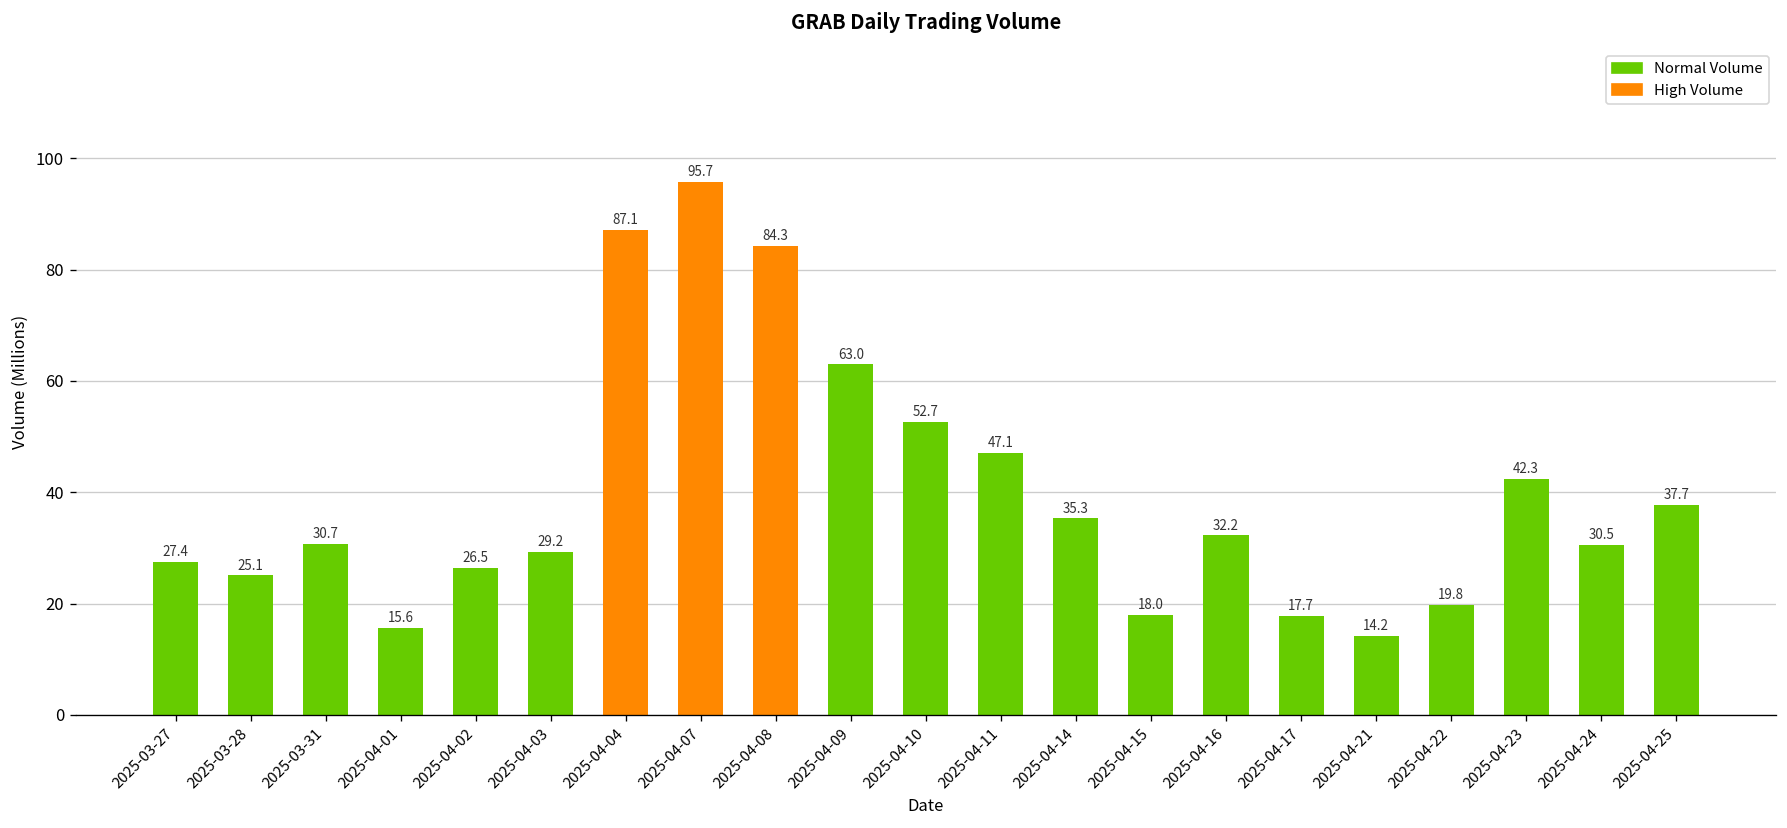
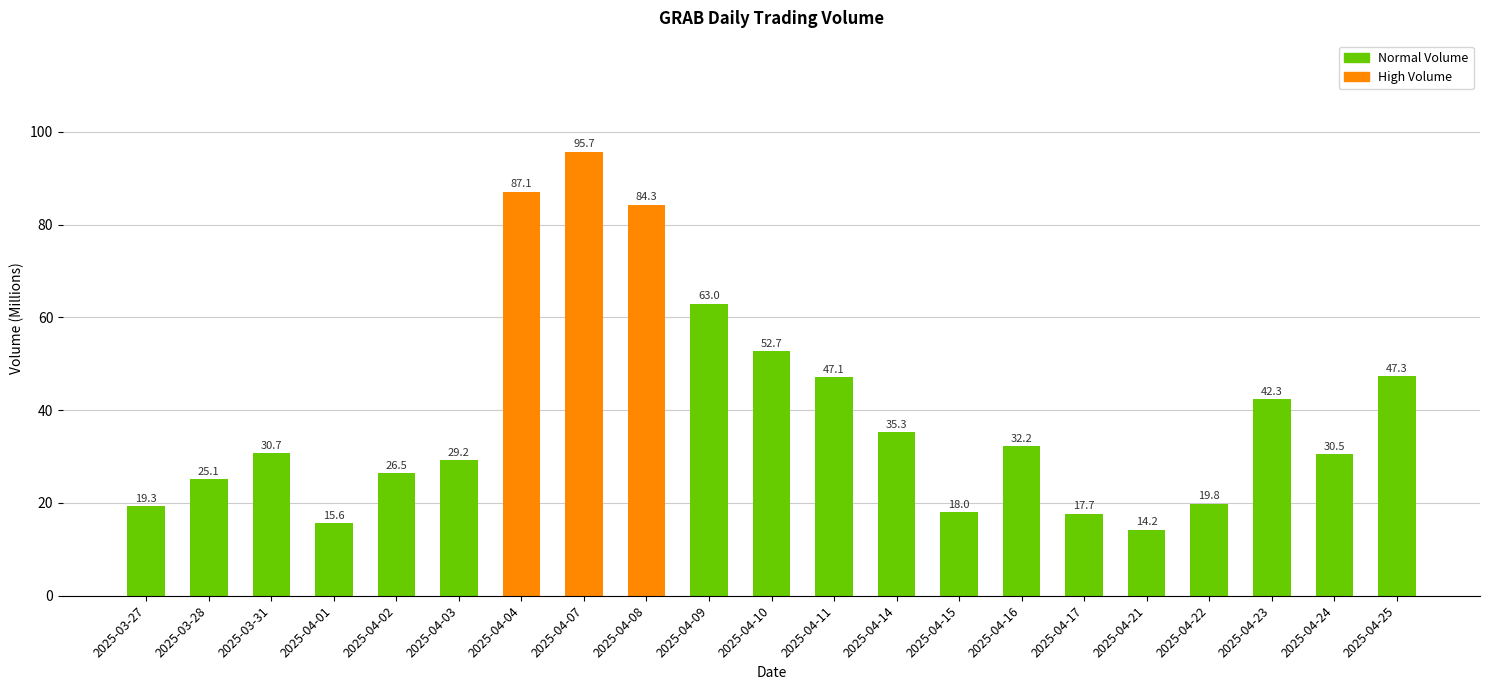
  {
-   "2025-03-27": 27.4,
+   "2025-03-27": 19.3,
    "2025-03-28": 25.1,
    "2025-03-31": 30.7,
    "2025-04-01": 15.6,
    "2025-04-02": 26.5,
    "2025-04-03": 29.2,
    "2025-04-04": 87.1,
    "2025-04-07": 95.7,
    "2025-04-08": 84.3,
    "2025-04-09": 63.0,
    "2025-04-10": 52.7,
    "2025-04-11": 47.1,
    "2025-04-14": 35.3,
    "2025-04-15": 18.0,
    "2025-04-16": 32.2,
    "2025-04-17": 17.7,
    "2025-04-21": 14.2,
    "2025-04-22": 19.8,
    "2025-04-23": 42.3,
    "2025-04-24": 30.5,
-   "2025-04-25": 37.7
+   "2025-04-25": 47.3
  }
